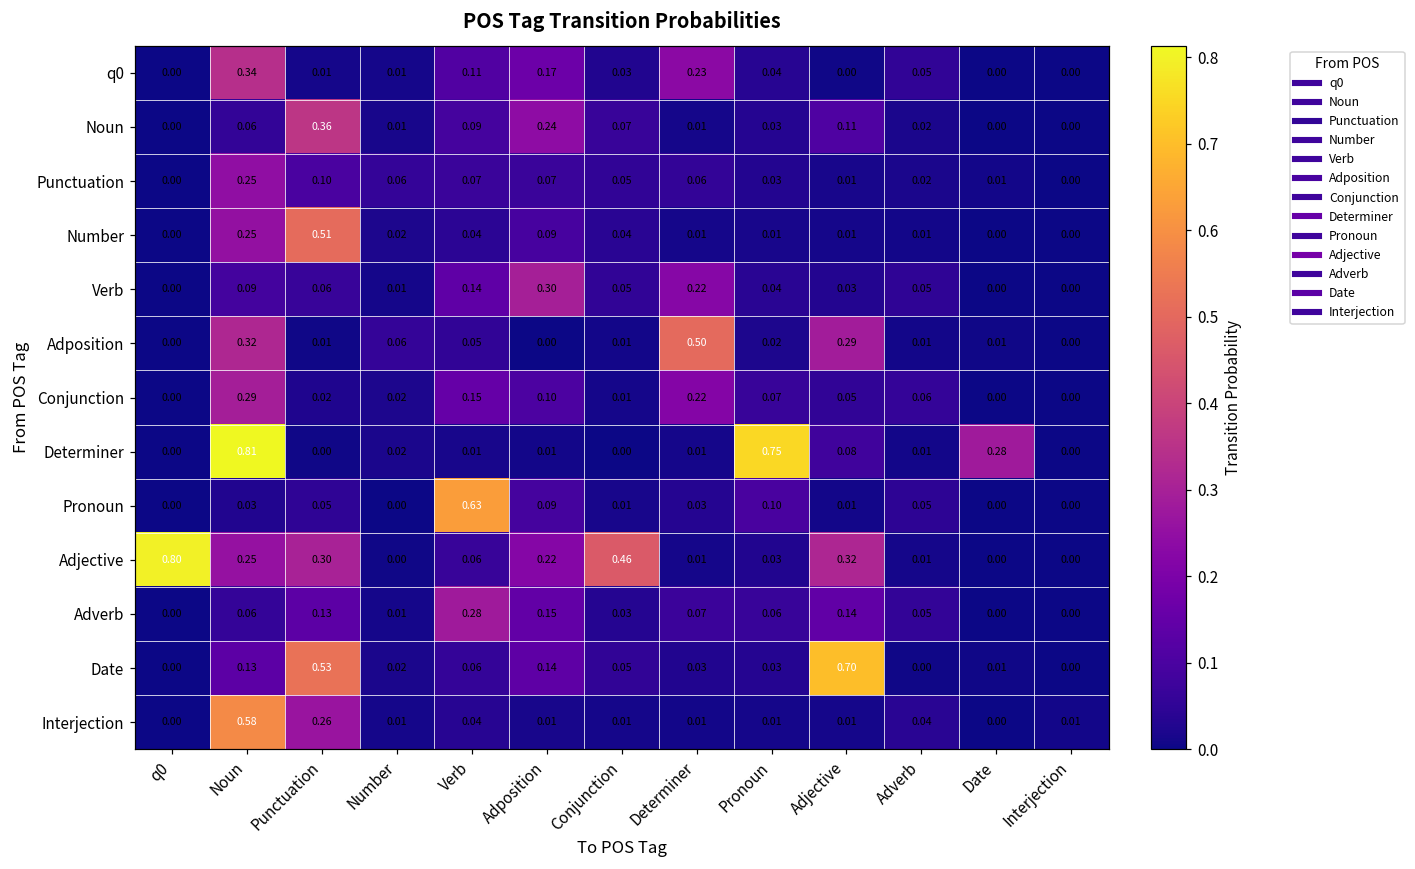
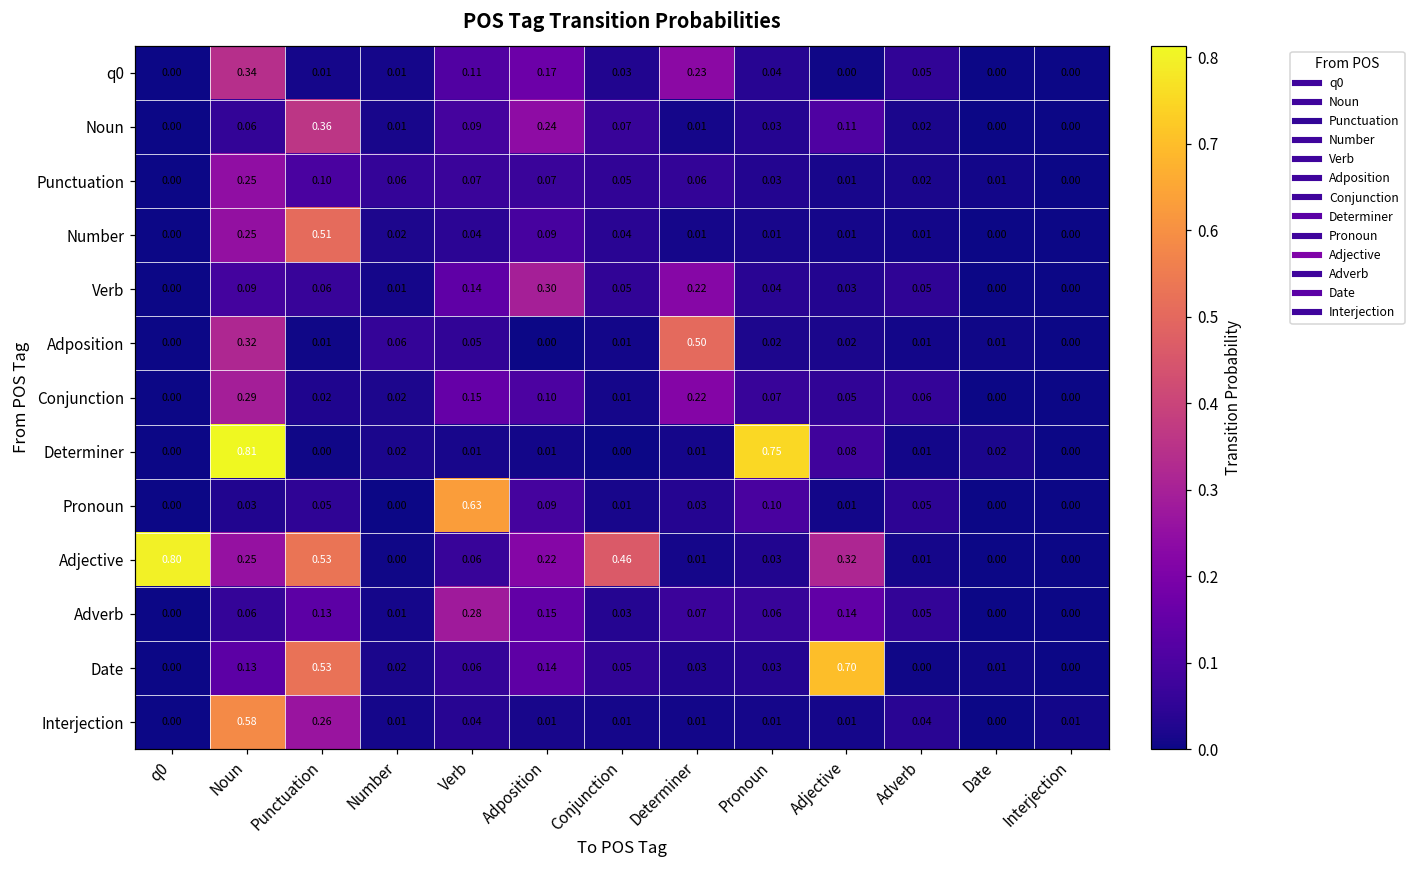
  {
    "q0": {
      "q0": 0.00,
      "Noun": 0.34,
      "Punctuation": 0.01,
      "Number": 0.01,
      "Verb": 0.11,
      "Adposition": 0.17,
      "Conjunction": 0.03,
      "Determiner": 0.23,
      "Pronoun": 0.04,
      "Adjective": 0.00,
      "Adverb": 0.05,
      "Date": 0.00,
      "Interjection": 0.00
    },
    "Noun": {
      "q0": 0.00,
      "Noun": 0.06,
      "Punctuation": 0.36,
      "Number": 0.01,
      "Verb": 0.09,
      "Adposition": 0.24,
      "Conjunction": 0.07,
      "Determiner": 0.01,
      "Pronoun": 0.03,
      "Adjective": 0.11,
      "Adverb": 0.02,
      "Date": 0.00,
      "Interjection": 0.00
    },
    "Punctuation": {
      "q0": 0.00,
      "Noun": 0.25,
      "Punctuation": 0.10,
      "Number": 0.06,
      "Verb": 0.07,
      "Adposition": 0.07,
      "Conjunction": 0.05,
      "Determiner": 0.06,
      "Pronoun": 0.03,
      "Adjective": 0.01,
      "Adverb": 0.02,
      "Date": 0.01,
      "Interjection": 0.00
    },
    "Number": {
      "q0": 0.00,
      "Noun": 0.25,
      "Punctuation": 0.51,
      "Number": 0.02,
      "Verb": 0.04,
      "Adposition": 0.09,
      "Conjunction": 0.04,
      "Determiner": 0.01,
      "Pronoun": 0.01,
      "Adjective": 0.01,
      "Adverb": 0.01,
      "Date": 0.00,
      "Interjection": 0.00
    },
    "Verb": {
      "q0": 0.00,
      "Noun": 0.09,
      "Punctuation": 0.06,
      "Number": 0.01,
      "Verb": 0.14,
      "Adposition": 0.30,
      "Conjunction": 0.05,
      "Determiner": 0.22,
      "Pronoun": 0.04,
      "Adjective": 0.03,
      "Adverb": 0.05,
      "Date": 0.00,
      "Interjection": 0.00
    },
    "Adposition": {
      "q0": 0.00,
      "Noun": 0.32,
      "Punctuation": 0.01,
      "Number": 0.06,
      "Verb": 0.05,
      "Adposition": 0.00,
      "Conjunction": 0.01,
      "Determiner": 0.50,
      "Pronoun": 0.02,
-     "Adjective": 0.29,
+     "Adjective": 0.02,
      "Adverb": 0.01,
      "Date": 0.01,
      "Interjection": 0.00
    },
    "Conjunction": {
      "q0": 0.00,
      "Noun": 0.29,
      "Punctuation": 0.02,
      "Number": 0.02,
      "Verb": 0.15,
      "Adposition": 0.10,
      "Conjunction": 0.01,
      "Determiner": 0.22,
      "Pronoun": 0.07,
      "Adjective": 0.05,
      "Adverb": 0.06,
      "Date": 0.00,
      "Interjection": 0.00
    },
    "Determiner": {
      "q0": 0.00,
      "Noun": 0.81,
      "Punctuation": 0.00,
      "Number": 0.02,
      "Verb": 0.01,
      "Adposition": 0.01,
      "Conjunction": 0.00,
      "Determiner": 0.01,
      "Pronoun": 0.75,
      "Adjective": 0.08,
      "Adverb": 0.01,
-     "Date": 0.28,
+     "Date": 0.02,
      "Interjection": 0.00
    },
    "Pronoun": {
      "q0": 0.00,
      "Noun": 0.03,
      "Punctuation": 0.05,
      "Number": 0.00,
      "Verb": 0.63,
      "Adposition": 0.09,
      "Conjunction": 0.01,
      "Determiner": 0.03,
      "Pronoun": 0.10,
      "Adjective": 0.01,
      "Adverb": 0.05,
      "Date": 0.00,
      "Interjection": 0.00
    },
    "Adjective": {
      "q0": 0.80,
      "Noun": 0.25,
-     "Punctuation": 0.30,
+     "Punctuation": 0.53,
      "Number": 0.00,
      "Verb": 0.06,
      "Adposition": 0.22,
      "Conjunction": 0.46,
      "Determiner": 0.01,
      "Pronoun": 0.03,
      "Adjective": 0.32,
      "Adverb": 0.01,
      "Date": 0.00,
      "Interjection": 0.00
    },
    "Adverb": {
      "q0": 0.00,
      "Noun": 0.06,
      "Punctuation": 0.13,
      "Number": 0.01,
      "Verb": 0.28,
      "Adposition": 0.15,
      "Conjunction": 0.03,
      "Determiner": 0.07,
      "Pronoun": 0.06,
      "Adjective": 0.14,
      "Adverb": 0.05,
      "Date": 0.00,
      "Interjection": 0.00
    },
    "Date": {
      "q0": 0.00,
      "Noun": 0.13,
      "Punctuation": 0.53,
      "Number": 0.02,
      "Verb": 0.06,
      "Adposition": 0.14,
      "Conjunction": 0.05,
      "Determiner": 0.03,
      "Pronoun": 0.03,
      "Adjective": 0.70,
      "Adverb": 0.00,
      "Date": 0.01,
      "Interjection": 0.00
    },
    "Interjection": {
      "q0": 0.00,
      "Noun": 0.58,
      "Punctuation": 0.26,
      "Number": 0.01,
      "Verb": 0.04,
      "Adposition": 0.01,
      "Conjunction": 0.01,
      "Determiner": 0.01,
      "Pronoun": 0.01,
      "Adjective": 0.01,
      "Adverb": 0.04,
      "Date": 0.00,
      "Interjection": 0.01
    }
  }
